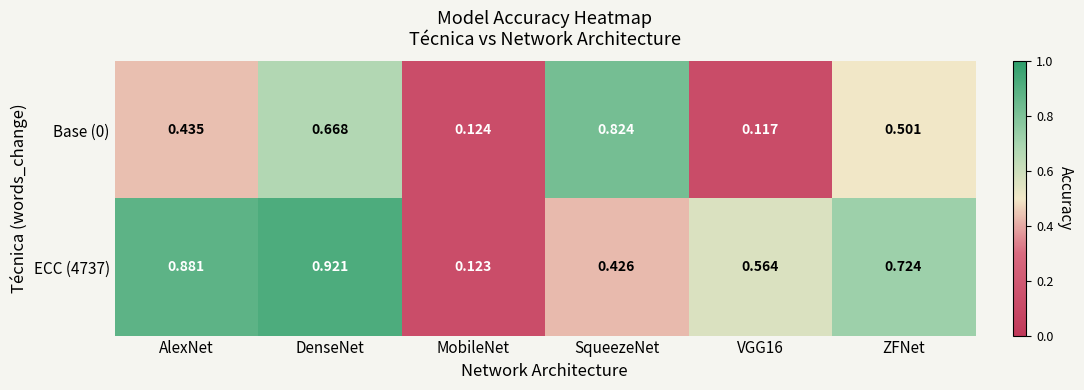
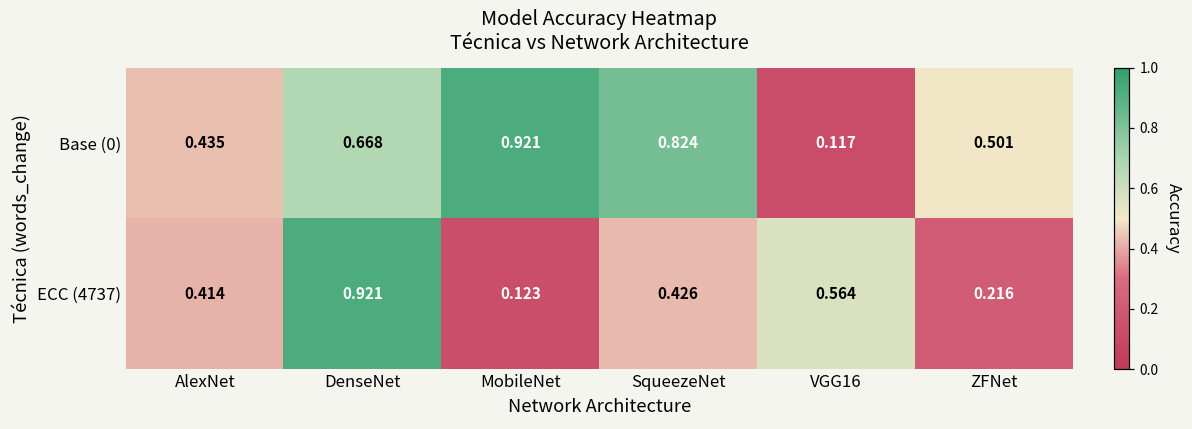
  {
    "Base (0)": {
      "AlexNet": 0.435,
      "DenseNet": 0.668,
-     "MobileNet": 0.124,
+     "MobileNet": 0.921,
      "SqueezeNet": 0.824,
      "VGG16": 0.117,
      "ZFNet": 0.501
    },
    "ECC (4737)": {
-     "AlexNet": 0.881,
+     "AlexNet": 0.414,
      "DenseNet": 0.921,
      "MobileNet": 0.123,
      "SqueezeNet": 0.426,
      "VGG16": 0.564,
-     "ZFNet": 0.724
+     "ZFNet": 0.216
    }
  }
